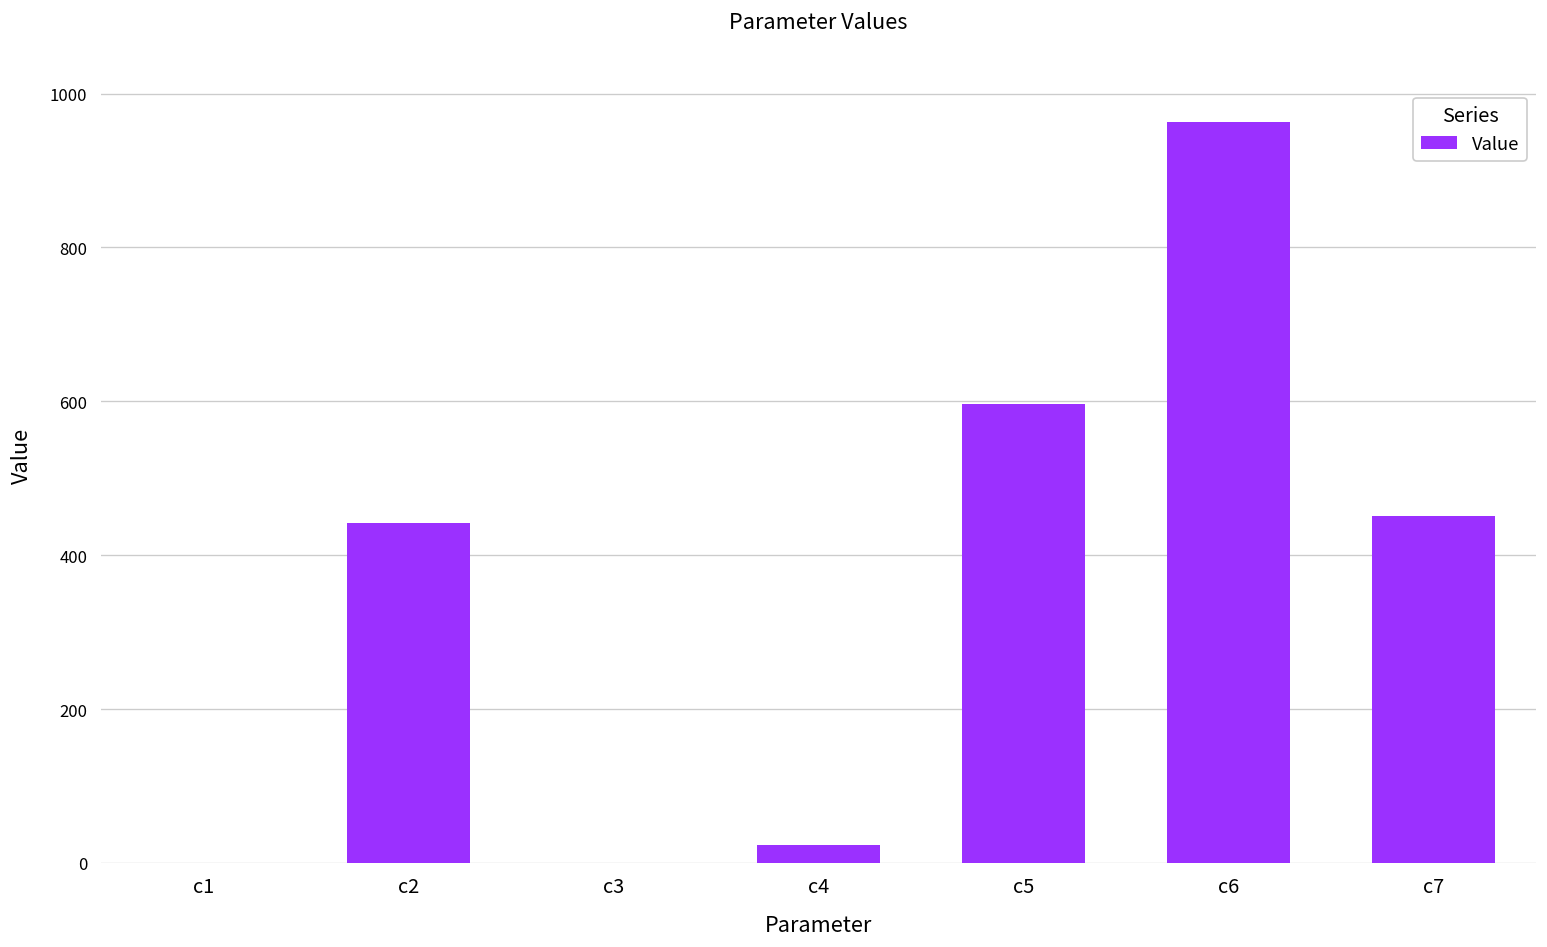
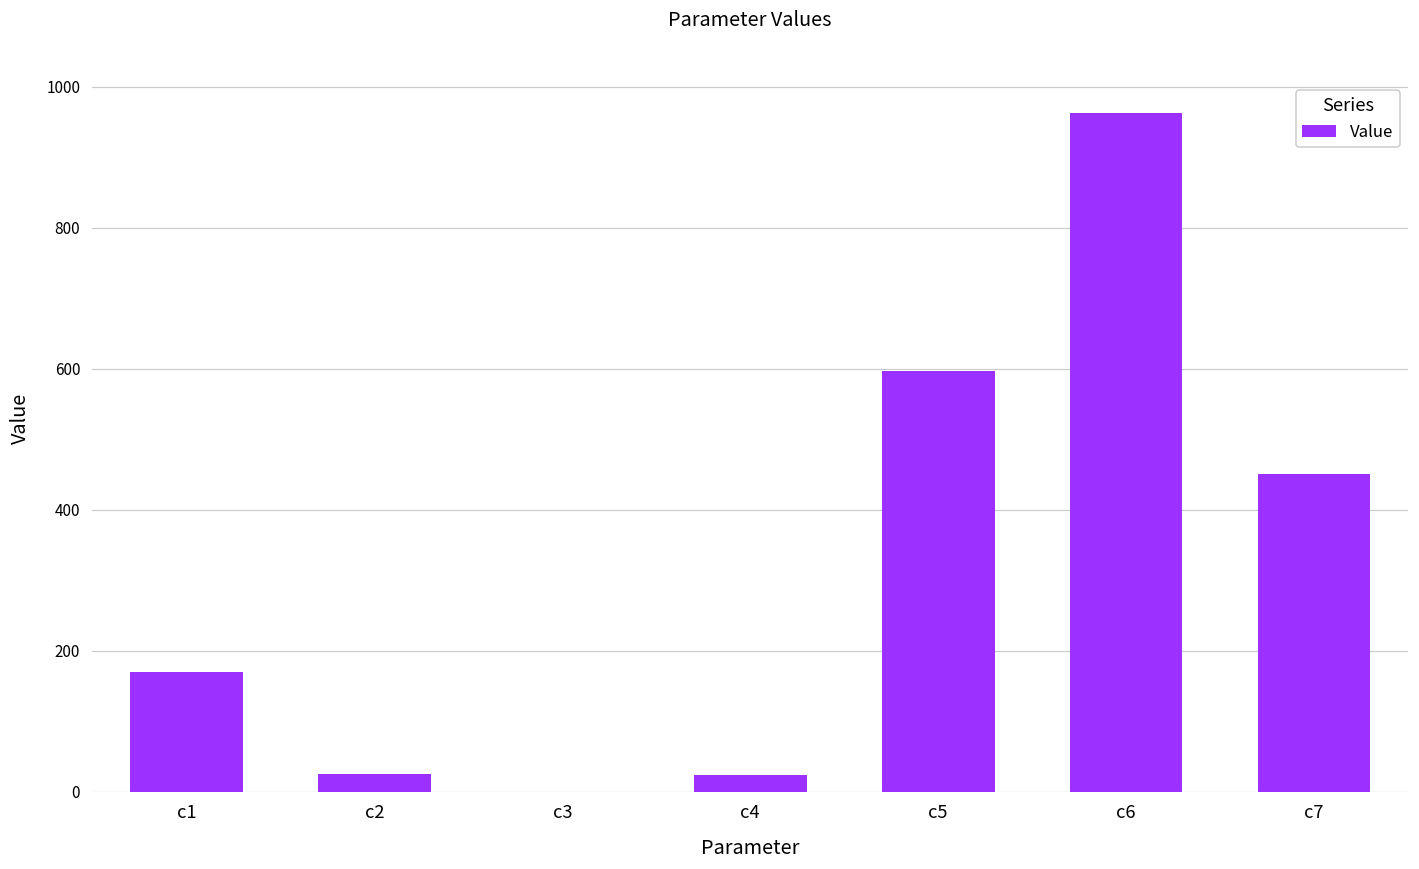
  {
-   "c1": 0,
-   "c2": 440,
+   "c1": 170,
+   "c2": 30,
    "c4": 20,
    "c5": 600,
    "c6": 960,
    "c7": 450
  }
